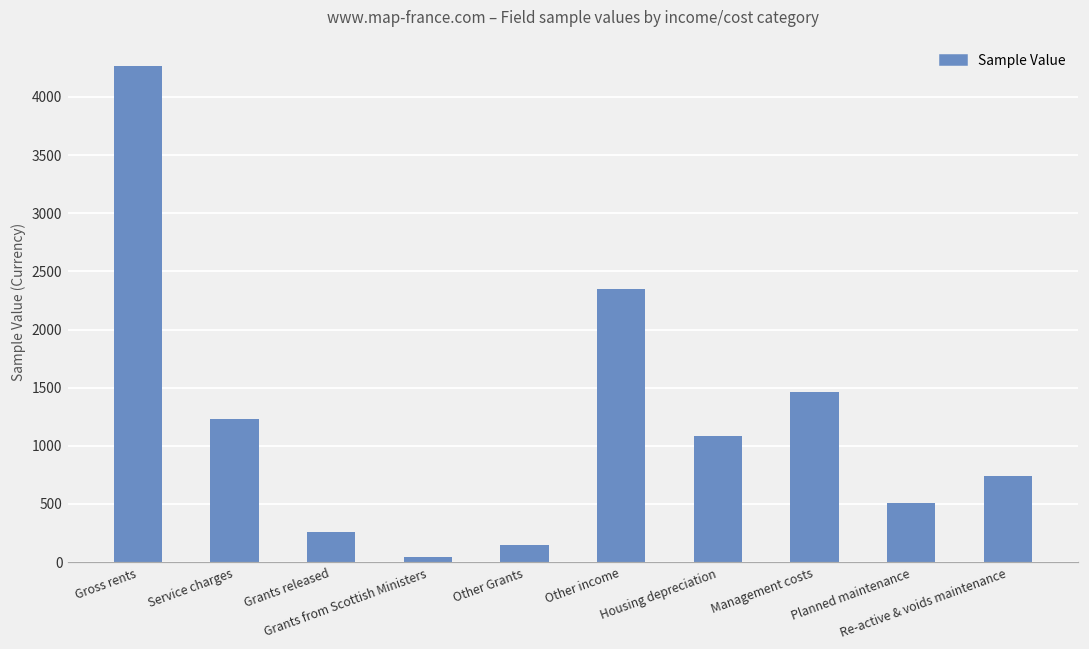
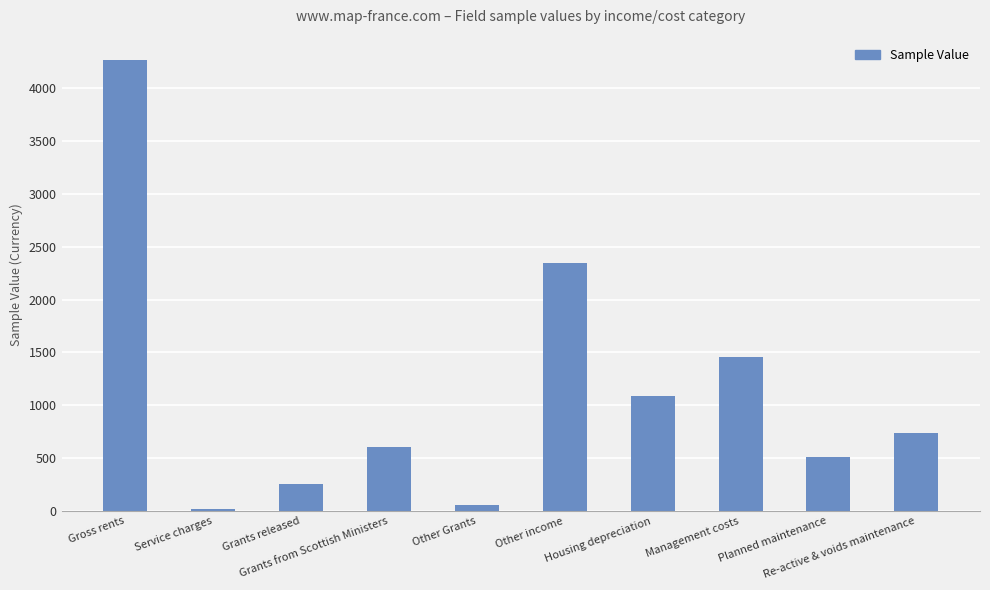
  {
    "Gross rents": 4260,
-   "Service charges": 1230,
+   "Service charges": 20,
    "Grants released": 260,
-   "Grants from Scottish Ministers": 40,
-   "Other Grants": 150,
+   "Grants from Scottish Ministers": 600,
+   "Other Grants": 60,
    "Other income": 2350,
    "Housing depreciation": 1080,
    "Management costs": 1460,
    "Planned maintenance": 510,
    "Re-active & voids maintenance": 740
  }
